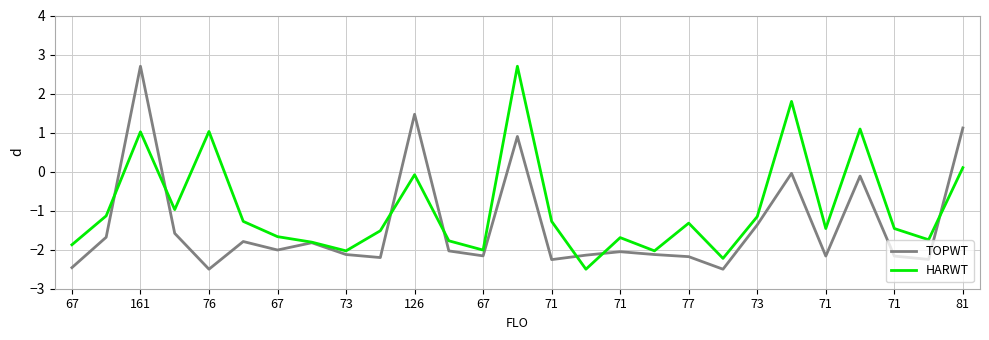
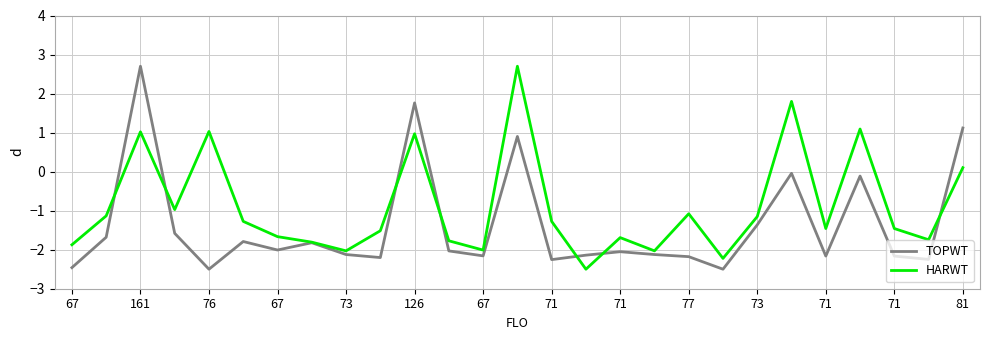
  {
    "TOPWT": {
      "161": 2.7,
      "76": -2.5,
-     "126": 1.5,
+     "126": 1.8,
      "77": -2.2,
      "81": 1.1
    },
    "HARWT": {
      "161": 1.0,
      "76": 1.0,
-     "126": -0.1,
-     "77": -1.3,
+     "126": 1.0,
+     "77": -1.1,
      "81": 0.1
    }
  }
